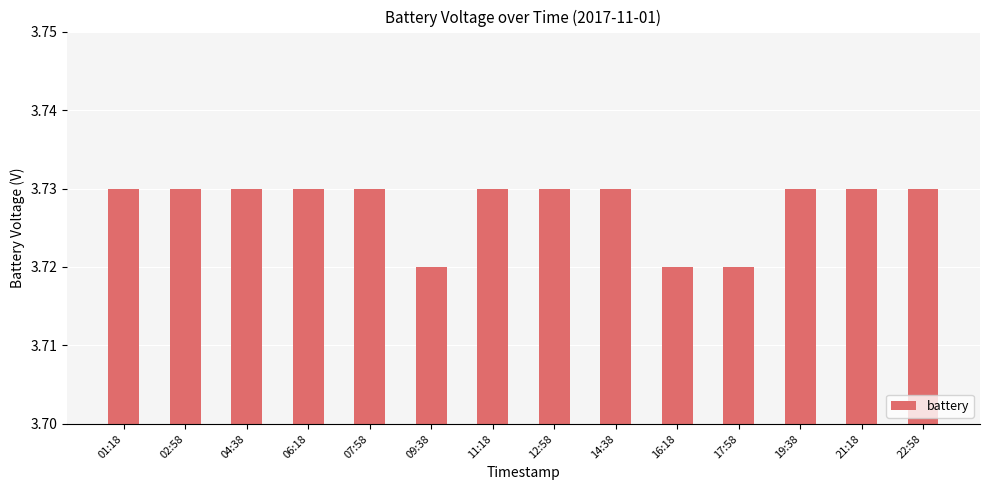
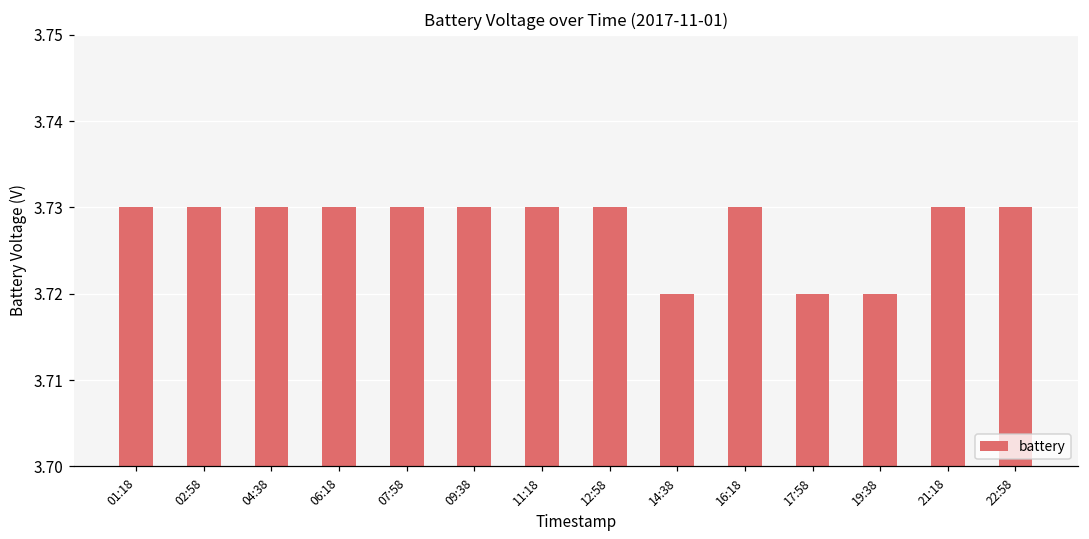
  {
    "01:18": 3.73,
    "02:58": 3.73,
    "04:38": 3.73,
    "06:18": 3.73,
    "07:58": 3.73,
-   "09:38": 3.72,
+   "09:38": 3.73,
    "11:18": 3.73,
    "12:58": 3.73,
-   "14:38": 3.73,
-   "16:18": 3.72,
+   "14:38": 3.72,
+   "16:18": 3.73,
    "17:58": 3.72,
-   "19:38": 3.73,
+   "19:38": 3.72,
    "21:18": 3.73,
    "22:58": 3.73
  }
